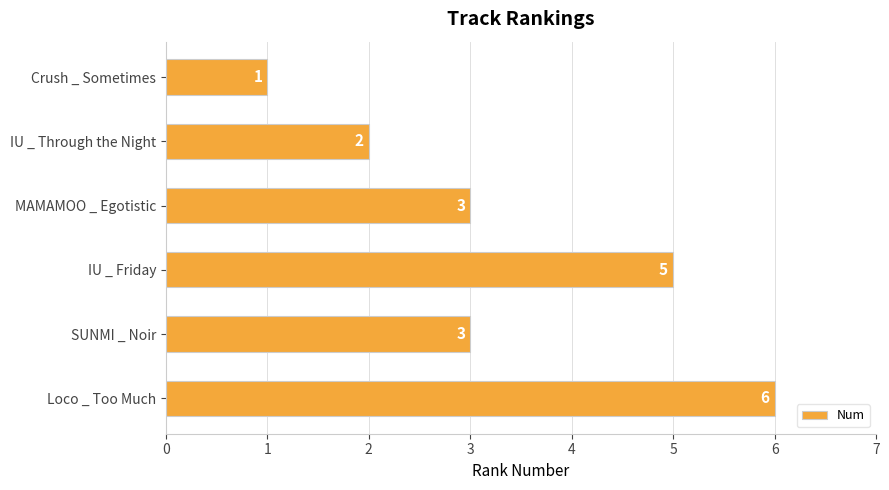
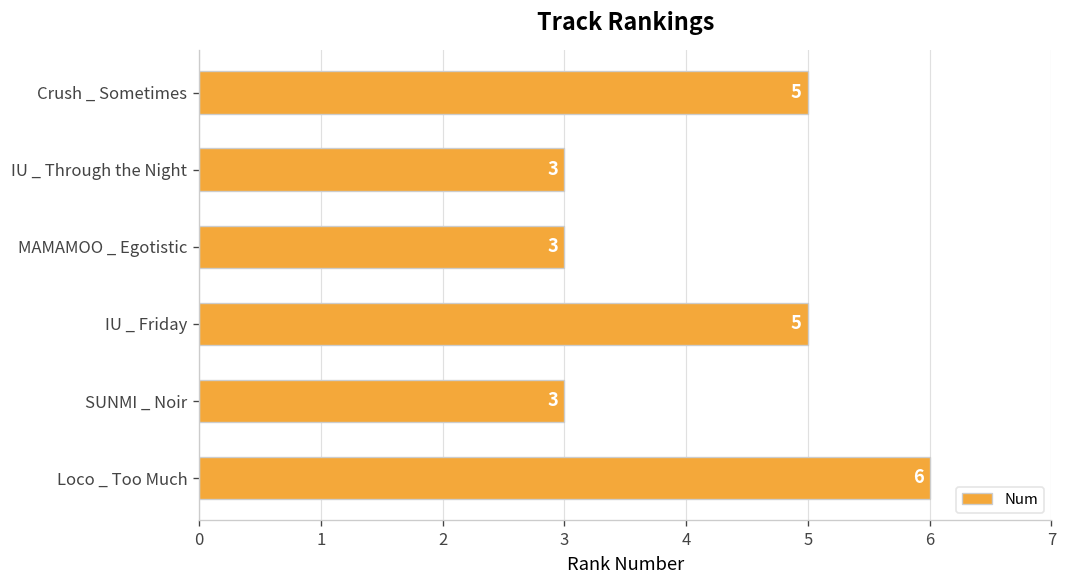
  {
-   "Crush _ Sometimes": 1,
-   "IU _ Through the Night": 2,
+   "Crush _ Sometimes": 5,
+   "IU _ Through the Night": 3,
    "MAMAMOO _ Egotistic": 3,
    "IU _ Friday": 5,
    "SUNMI _ Noir": 3,
    "Loco _ Too Much": 6
  }
